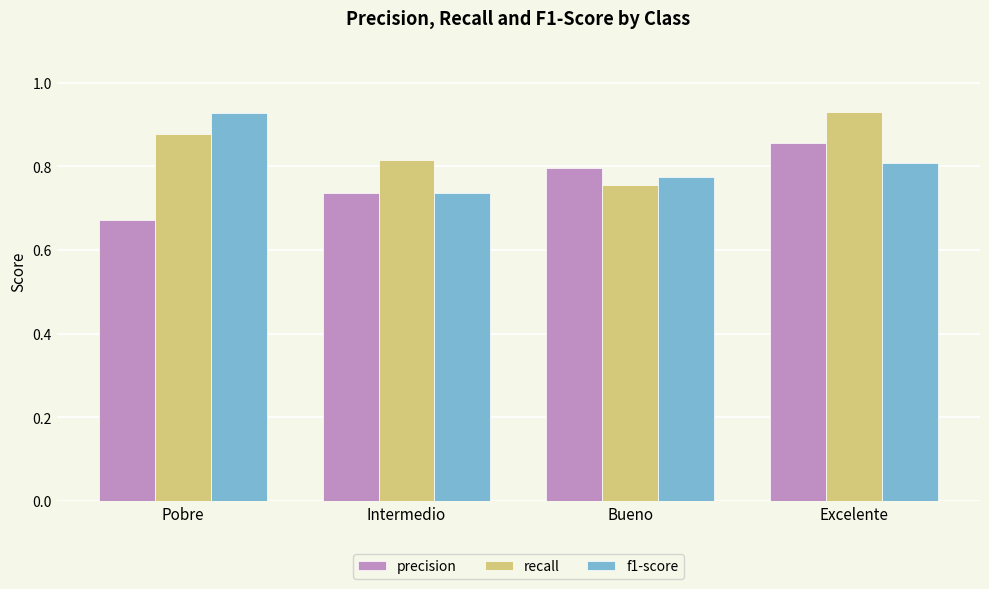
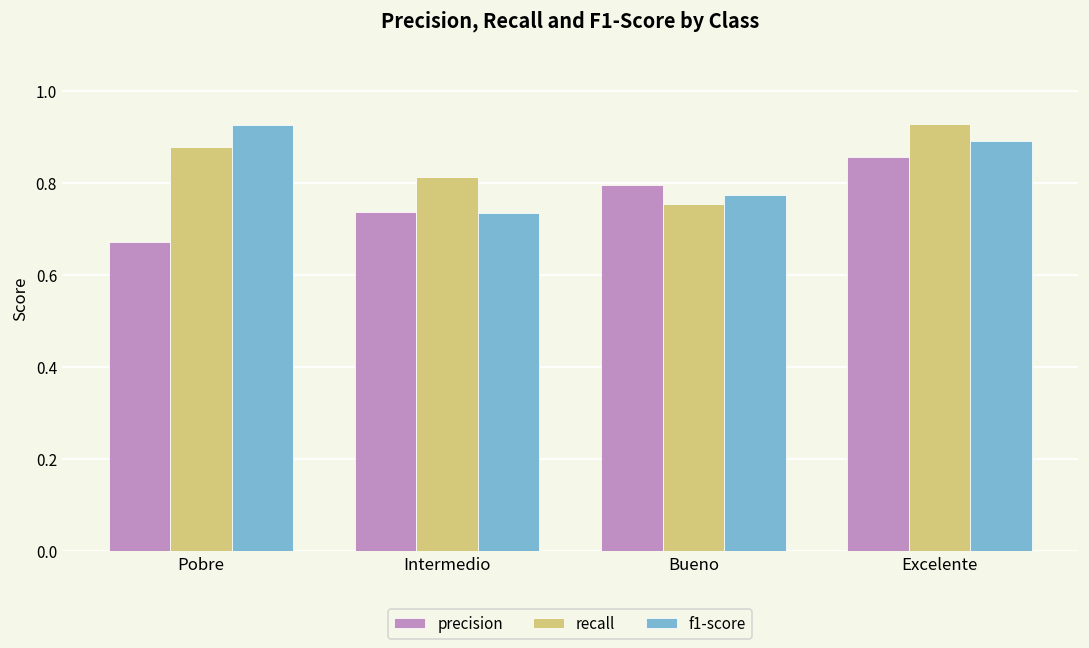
  {
    "precision": {
      "Pobre": 0.67,
      "Intermedio": 0.74,
      "Bueno": 0.80,
      "Excelente": 0.86
    },
    "recall": {
      "Pobre": 0.88,
      "Intermedio": 0.81,
      "Bueno": 0.75,
      "Excelente": 0.93
    },
    "f1-score": {
      "Pobre": 0.93,
      "Intermedio": 0.74,
      "Bueno": 0.78,
-     "Excelente": 0.81
+     "Excelente": 0.89
    }
  }
